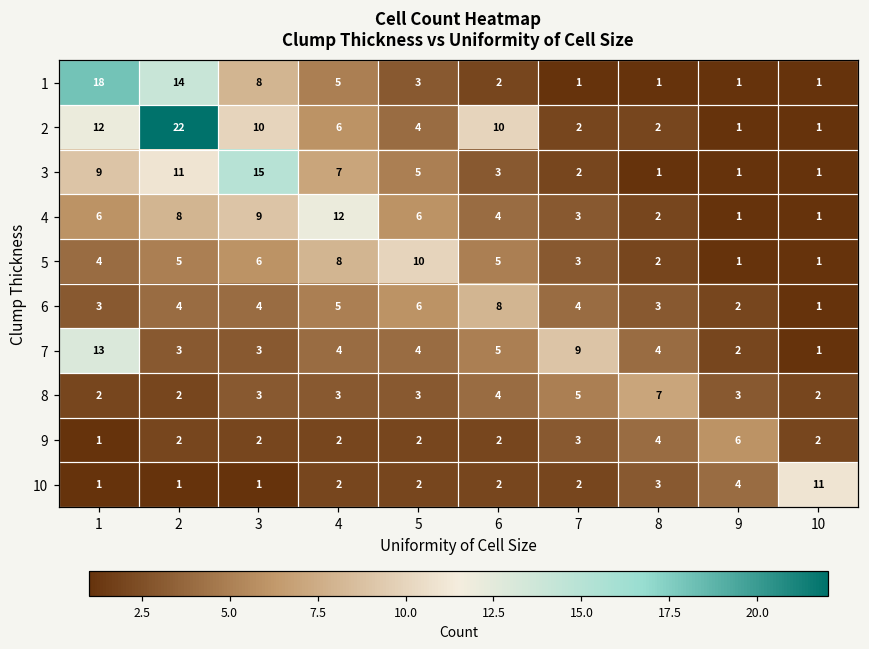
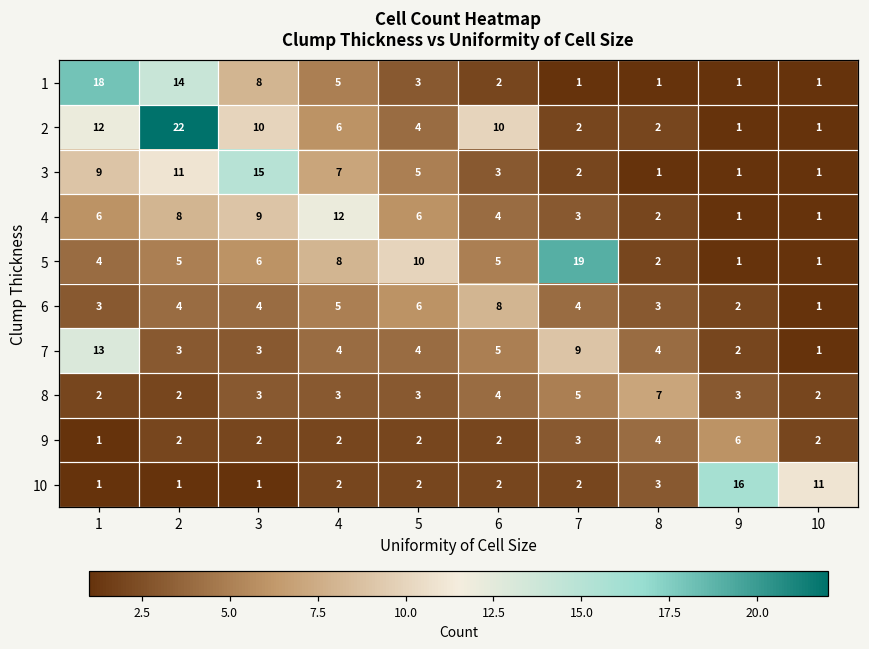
  {
    "1": {
      "1": 18,
      "2": 14,
      "3": 8,
      "4": 5,
      "5": 3,
      "6": 2,
      "7": 1,
      "8": 1,
      "9": 1,
      "10": 1
    },
    "2": {
      "1": 12,
      "2": 22,
      "3": 10,
      "4": 6,
      "5": 4,
      "6": 10,
      "7": 2,
      "8": 2,
      "9": 1,
      "10": 1
    },
    "3": {
      "1": 9,
      "2": 11,
      "3": 15,
      "4": 7,
      "5": 5,
      "6": 3,
      "7": 2,
      "8": 1,
      "9": 1,
      "10": 1
    },
    "4": {
      "1": 6,
      "2": 8,
      "3": 9,
      "4": 12,
      "5": 6,
      "6": 4,
      "7": 3,
      "8": 2,
      "9": 1,
      "10": 1
    },
    "5": {
      "1": 4,
      "2": 5,
      "3": 6,
      "4": 8,
      "5": 10,
      "6": 5,
-     "7": 3,
+     "7": 19,
      "8": 2,
      "9": 1,
      "10": 1
    },
    "6": {
      "1": 3,
      "2": 4,
      "3": 4,
      "4": 5,
      "5": 6,
      "6": 8,
      "7": 4,
      "8": 3,
      "9": 2,
      "10": 1
    },
    "7": {
      "1": 13,
      "2": 3,
      "3": 3,
      "4": 4,
      "5": 4,
      "6": 5,
      "7": 9,
      "8": 4,
      "9": 2,
      "10": 1
    },
    "8": {
      "1": 2,
      "2": 2,
      "3": 3,
      "4": 3,
      "5": 3,
      "6": 4,
      "7": 5,
      "8": 7,
      "9": 3,
      "10": 2
    },
    "9": {
      "1": 1,
      "2": 2,
      "3": 2,
      "4": 2,
      "5": 2,
      "6": 2,
      "7": 3,
      "8": 4,
      "9": 6,
      "10": 2
    },
    "10": {
      "1": 1,
      "2": 1,
      "3": 1,
      "4": 2,
      "5": 2,
      "6": 2,
      "7": 2,
      "8": 3,
-     "9": 4,
+     "9": 16,
      "10": 11
    }
  }
